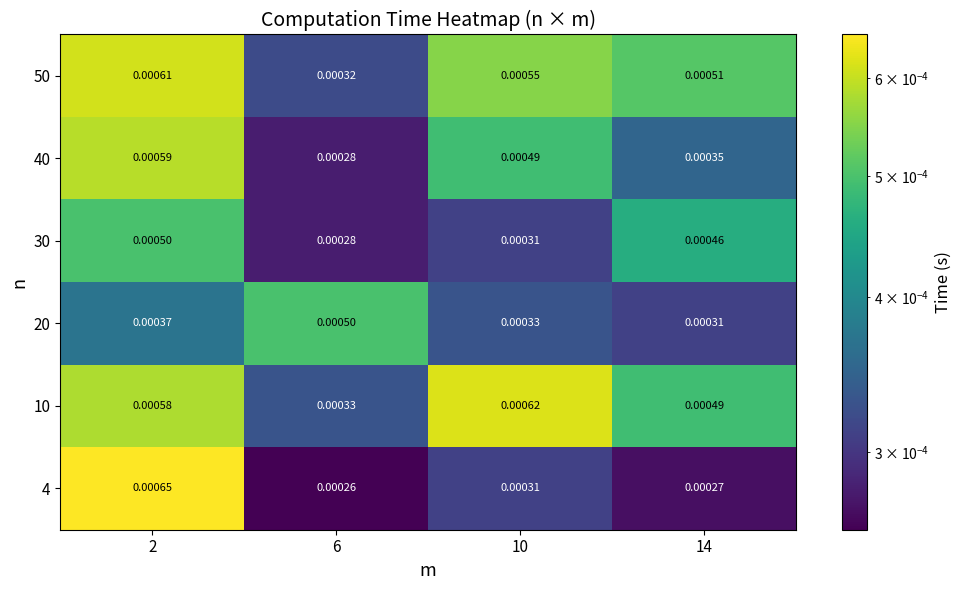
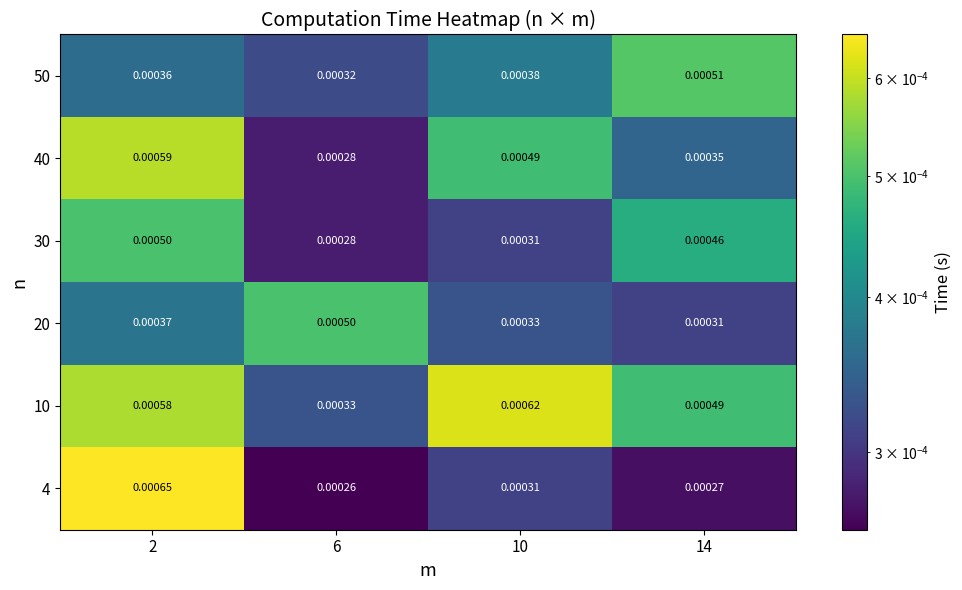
  {
    "50": {
-     "2": 0.00061,
+     "2": 0.00036,
      "6": 0.00032,
-     "10": 0.00055,
+     "10": 0.00038,
      "14": 0.00051
    },
    "40": {
      "2": 0.00059,
      "6": 0.00028,
      "10": 0.00049,
      "14": 0.00035
    },
    "30": {
      "2": 0.00050,
      "6": 0.00028,
      "10": 0.00031,
      "14": 0.00046
    },
    "20": {
      "2": 0.00037,
      "6": 0.00050,
      "10": 0.00033,
      "14": 0.00031
    },
    "10": {
      "2": 0.00058,
      "6": 0.00033,
      "10": 0.00062,
      "14": 0.00049
    },
    "4": {
      "2": 0.00065,
      "6": 0.00026,
      "10": 0.00031,
      "14": 0.00027
    }
  }
